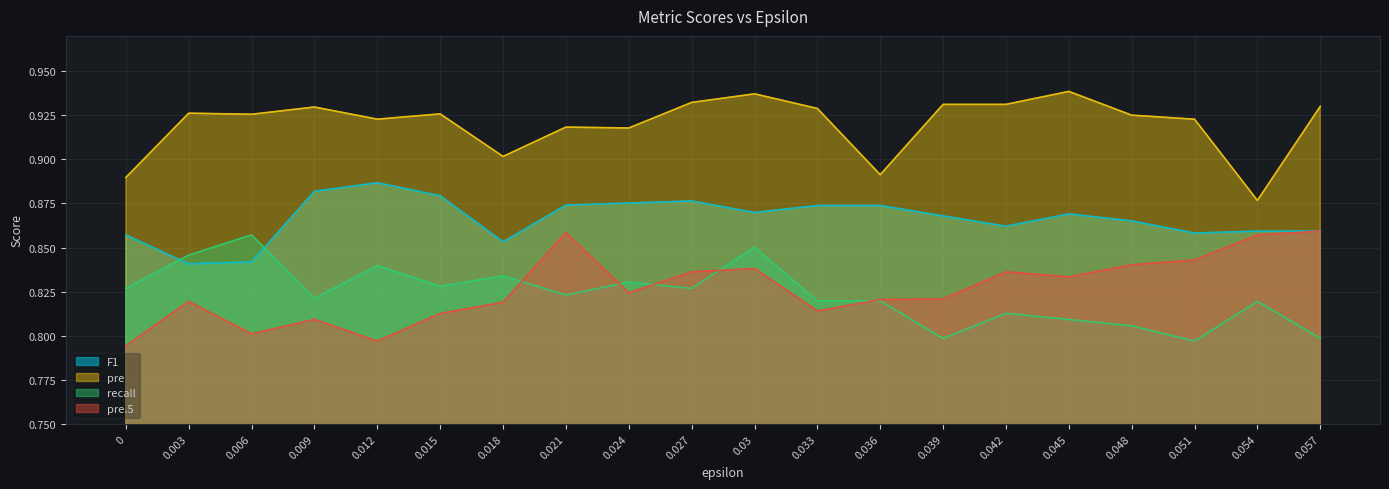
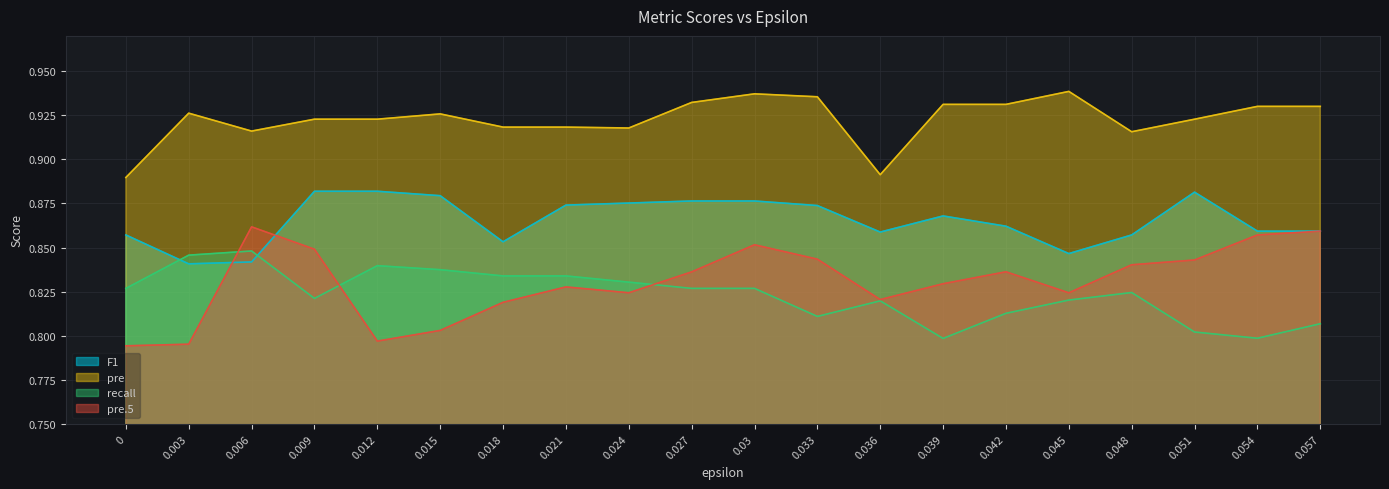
  {
    "F1": {
      "0": 0.857,
      "0.003": 0.841,
      "0.006": 0.842,
      "0.009": 0.882,
-     "0.012": 0.887,
+     "0.012": 0.882,
      "0.015": 0.879,
      "0.018": 0.853,
      "0.021": 0.874,
      "0.024": 0.875,
      "0.027": 0.876,
-     "0.03": 0.870,
+     "0.03": 0.876,
      "0.033": 0.874,
-     "0.036": 0.874,
+     "0.036": 0.859,
      "0.039": 0.868,
      "0.042": 0.862,
-     "0.045": 0.869,
-     "0.048": 0.865,
-     "0.051": 0.858,
+     "0.045": 0.847,
+     "0.048": 0.857,
+     "0.051": 0.881,
      "0.054": 0.859
    },
    "pre": {
      "0": 0.890,
      "0.003": 0.926,
-     "0.006": 0.926,
-     "0.009": 0.930,
+     "0.006": 0.916,
+     "0.009": 0.923,
      "0.012": 0.923,
      "0.015": 0.926,
-     "0.018": 0.902,
+     "0.018": 0.918,
      "0.021": 0.918,
      "0.024": 0.918,
      "0.027": 0.932,
      "0.03": 0.937,
-     "0.033": 0.929,
+     "0.033": 0.935,
      "0.036": 0.891,
      "0.039": 0.931,
      "0.042": 0.931,
      "0.045": 0.939,
-     "0.048": 0.925,
+     "0.048": 0.916,
      "0.051": 0.923,
-     "0.054": 0.877,
+     "0.054": 0.930,
      "0.057": 0.930
    },
    "recall": {
      "0": 0.827,
      "0.003": 0.846,
-     "0.006": 0.857,
+     "0.006": 0.848,
      "0.009": 0.821,
      "0.012": 0.840,
-     "0.015": 0.828,
+     "0.015": 0.837,
      "0.018": 0.834,
-     "0.021": 0.823,
+     "0.021": 0.834,
      "0.024": 0.830,
      "0.027": 0.827,
-     "0.03": 0.850,
-     "0.033": 0.820,
+     "0.03": 0.827,
+     "0.033": 0.811,
      "0.039": 0.798,
      "0.042": 0.813,
-     "0.045": 0.809,
-     "0.048": 0.806,
-     "0.051": 0.797,
-     "0.054": 0.820,
-     "0.057": 0.799
+     "0.045": 0.820,
+     "0.048": 0.825,
+     "0.051": 0.802,
+     "0.054": 0.799,
+     "0.057": 0.807
    },
    "pre.5": {
      "0": 0.794,
-     "0.003": 0.819,
-     "0.006": 0.801,
-     "0.009": 0.809,
+     "0.003": 0.795,
+     "0.006": 0.862,
+     "0.009": 0.849,
      "0.012": 0.797,
-     "0.015": 0.813,
+     "0.015": 0.803,
      "0.018": 0.819,
-     "0.021": 0.858,
+     "0.021": 0.828,
      "0.024": 0.824,
      "0.027": 0.836,
-     "0.03": 0.838,
-     "0.033": 0.814,
-     "0.039": 0.821,
+     "0.03": 0.852,
+     "0.033": 0.843,
+     "0.039": 0.829,
      "0.042": 0.836,
-     "0.045": 0.833,
+     "0.045": 0.824,
      "0.048": 0.840,
      "0.051": 0.843,
      "0.054": 0.857
    }
  }
